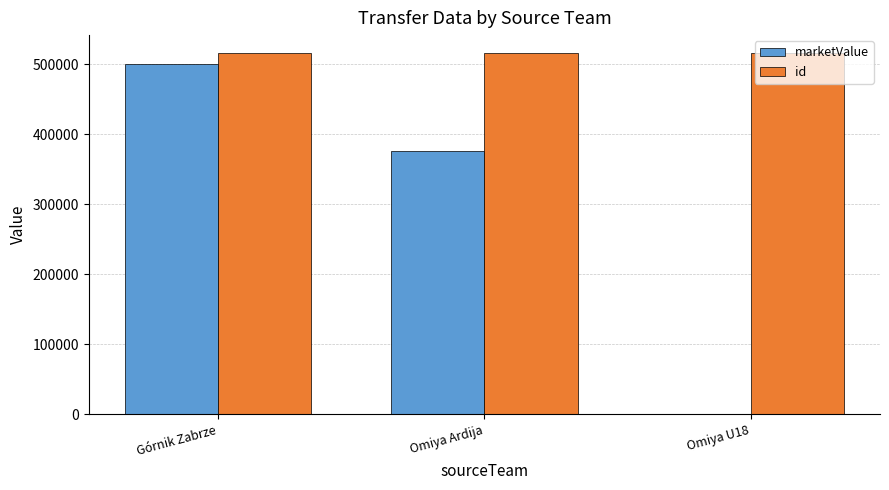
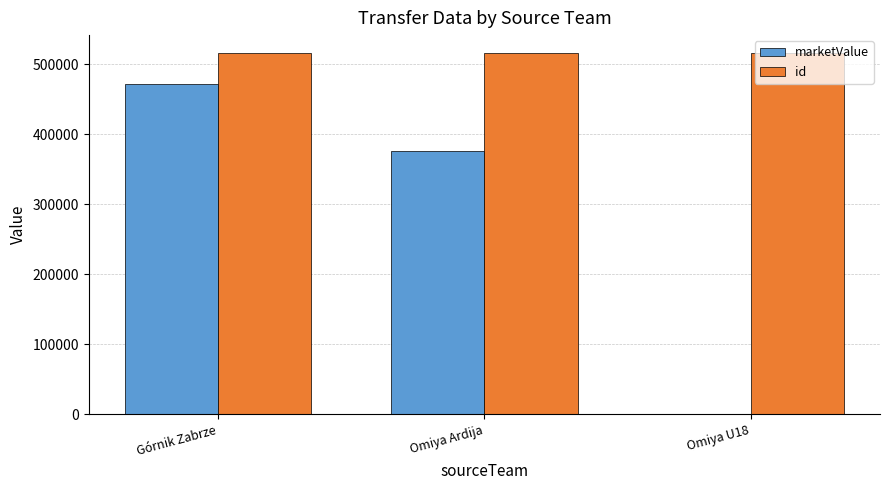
  {
    "marketValue": {
-     "Górnik Zabrze": 500000,
+     "Górnik Zabrze": 470000,
      "Omiya Ardija": 380000,
      "Omiya U18": 0
    },
    "id": {
      "Górnik Zabrze": 520000,
      "Omiya Ardija": 520000
    }
  }
